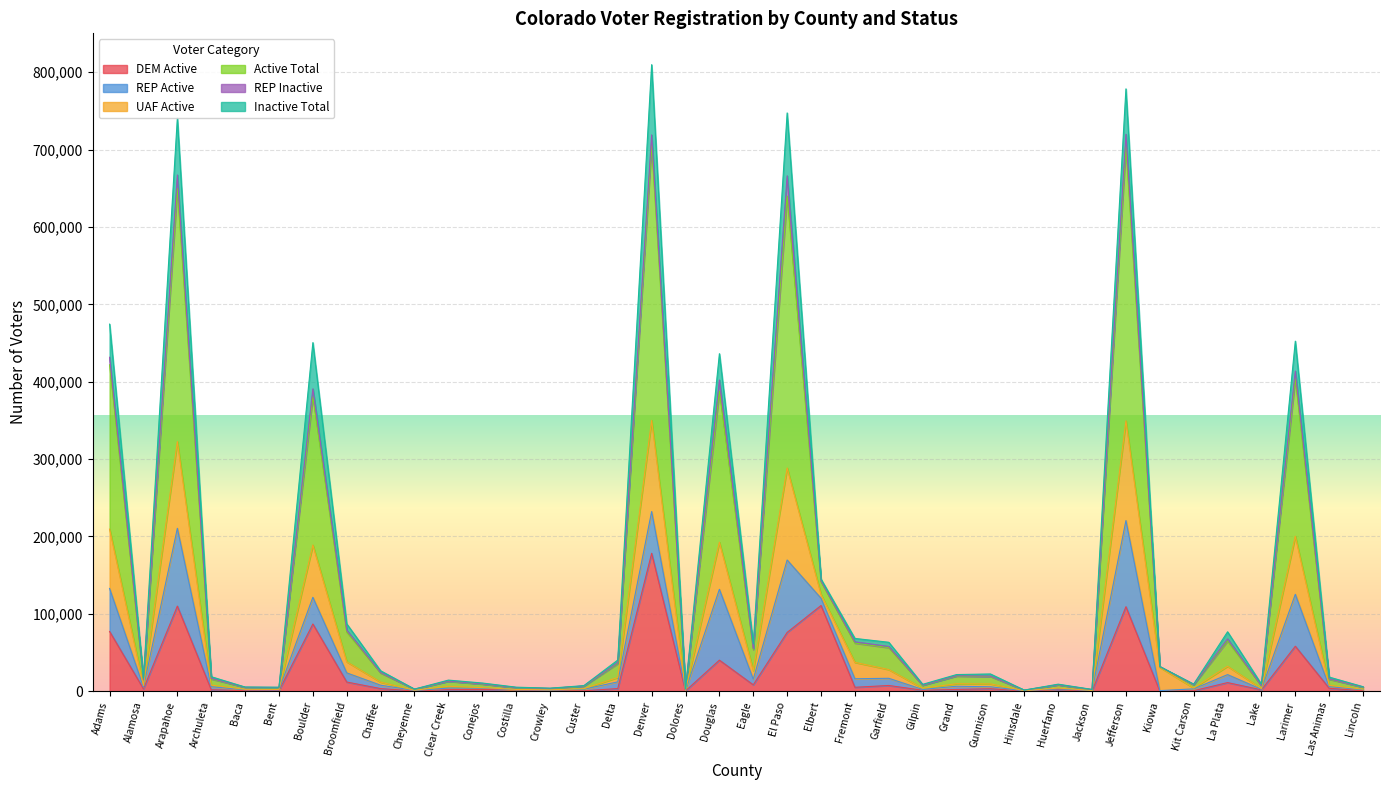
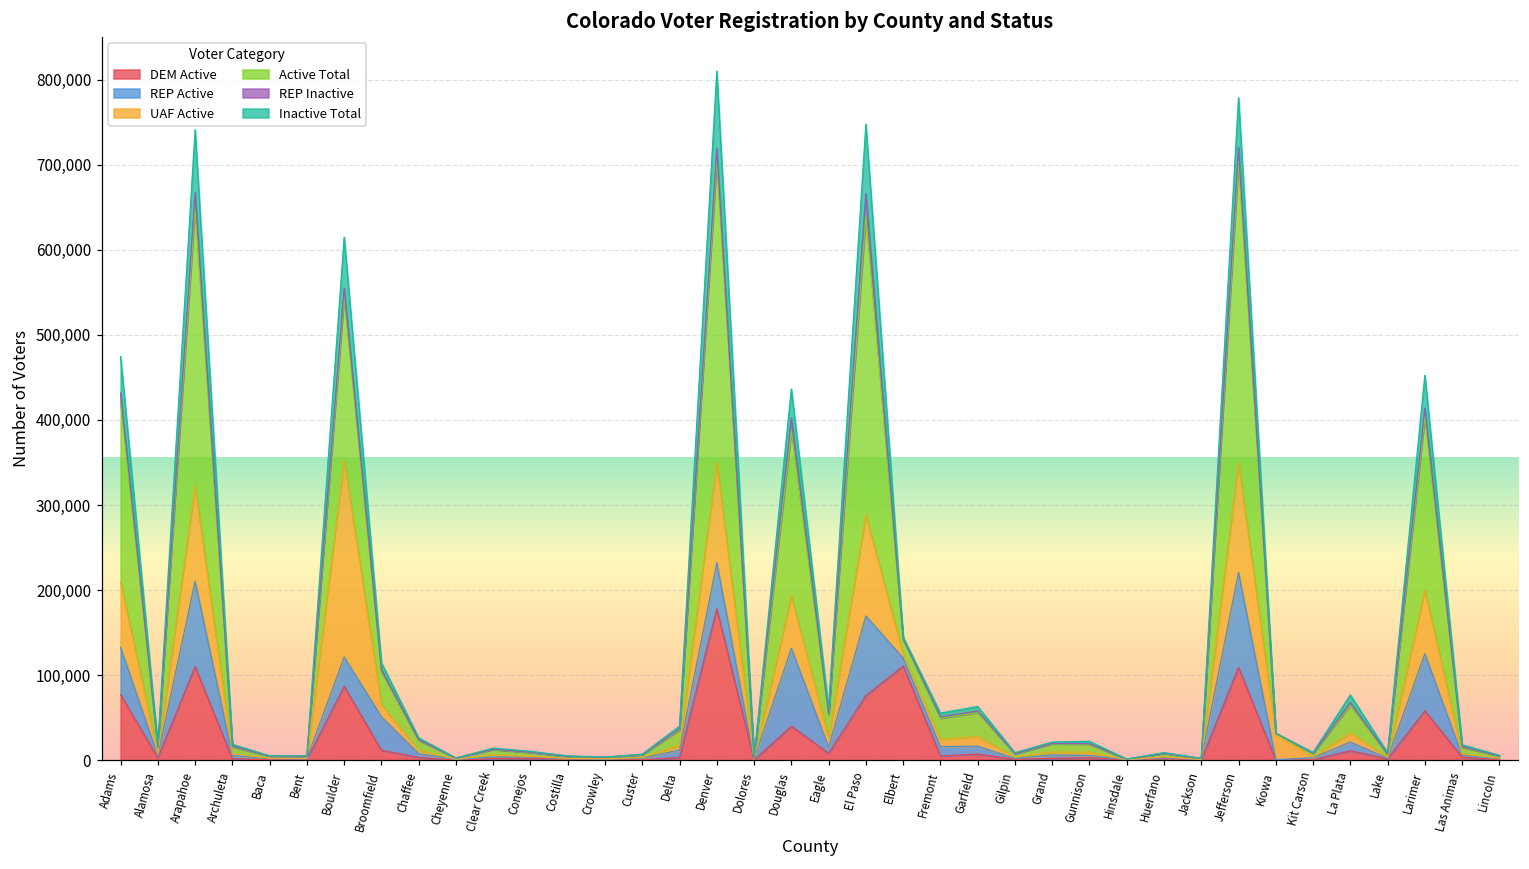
  {
    "DEM Active": {
      "Adams": "80,000",
      "Arapahoe": "110,000",
      "Archuleta": "0",
      "Boulder": "90,000",
      "Broomfield": "10,000",
      "Chaffee": "0",
      "Delta": "0",
      "Denver": "180,000",
      "Douglas": "40,000",
      "Eagle": "10,000",
      "El Paso": "80,000",
      "Elbert": "110,000",
      "Fremont": "10,000",
      "Garfield": "10,000",
      "Grand": "0",
      "Jefferson": "110,000",
      "La Plata": "10,000",
      "Larimer": "60,000"
    },
    "REP Active": {
      "Adams": "60,000",
      "Arapahoe": "100,000",
      "Boulder": "30,000",
-     "Broomfield": "10,000",
+     "Broomfield": "40,000",
      "Chaffee": "0",
      "Delta": "10,000",
      "Denver": "50,000",
      "Douglas": "90,000",
      "Eagle": "10,000",
      "El Paso": "90,000",
      "Elbert": "10,000",
      "Fremont": "10,000",
      "Garfield": "10,000",
      "Jefferson": "110,000",
      "La Plata": "10,000",
      "Larimer": "70,000"
    },
    "UAF Active": {
      "Adams": "80,000",
      "Arapahoe": "110,000",
-     "Boulder": "70,000",
+     "Boulder": "230,000",
      "Broomfield": "10,000",
      "Chaffee": "0",
      "Delta": "10,000",
      "Denver": "120,000",
      "Douglas": "60,000",
      "Eagle": "10,000",
      "El Paso": "120,000",
      "Elbert": "0",
-     "Fremont": "20,000",
+     "Fremont": "10,000",
      "Garfield": "10,000",
      "Gunnison": "0",
      "Jefferson": "130,000",
      "La Plata": "10,000",
      "Larimer": "80,000"
    },
    "Active Total": {
      "Adams": "210,000",
      "Arapahoe": "330,000",
      "Boulder": "190,000",
      "Denver": "360,000",
      "Douglas": "200,000",
      "El Paso": "350,000",
      "Jefferson": "350,000",
      "Larimer": "200,000"
    },
    "REP Inactive": {
      "Adams": "10,000",
      "Arapahoe": "20,000",
      "Boulder": "10,000",
      "Denver": "10,000",
      "Douglas": "10,000",
      "El Paso": "30,000",
      "Jefferson": "20,000",
      "Larimer": "10,000"
    },
    "Inactive Total": {
      "Adams": "40,000",
      "Boulder": "60,000",
      "Broomfield": "10,000",
      "Delta": "0",
      "Denver": "90,000",
      "Douglas": "30,000",
      "Eagle": "10,000",
      "El Paso": "80,000",
      "Fremont": "0",
      "Garfield": "10,000",
      "Jefferson": "60,000",
      "La Plata": "10,000",
      "Larimer": "40,000"
    }
  }
